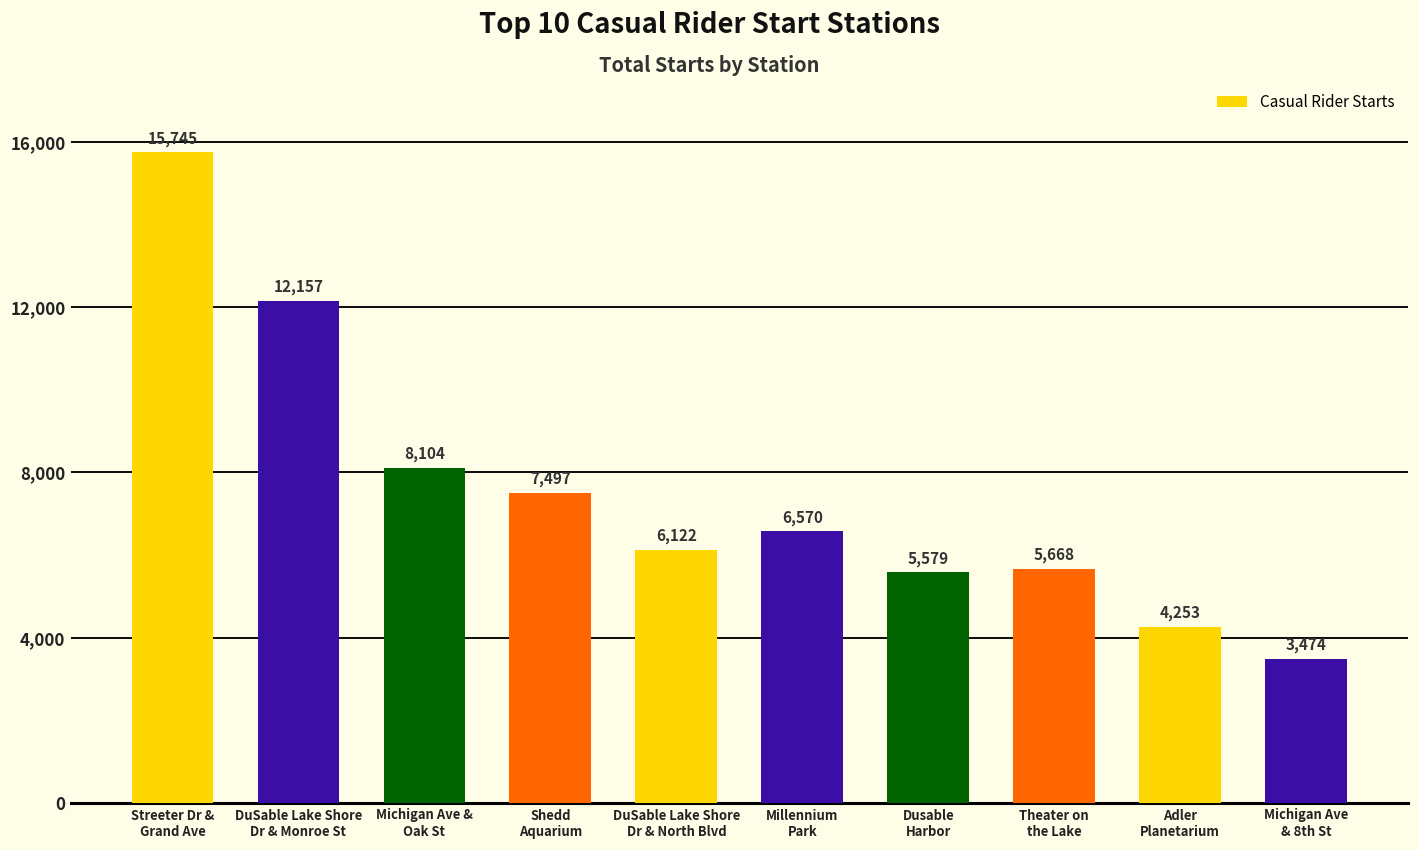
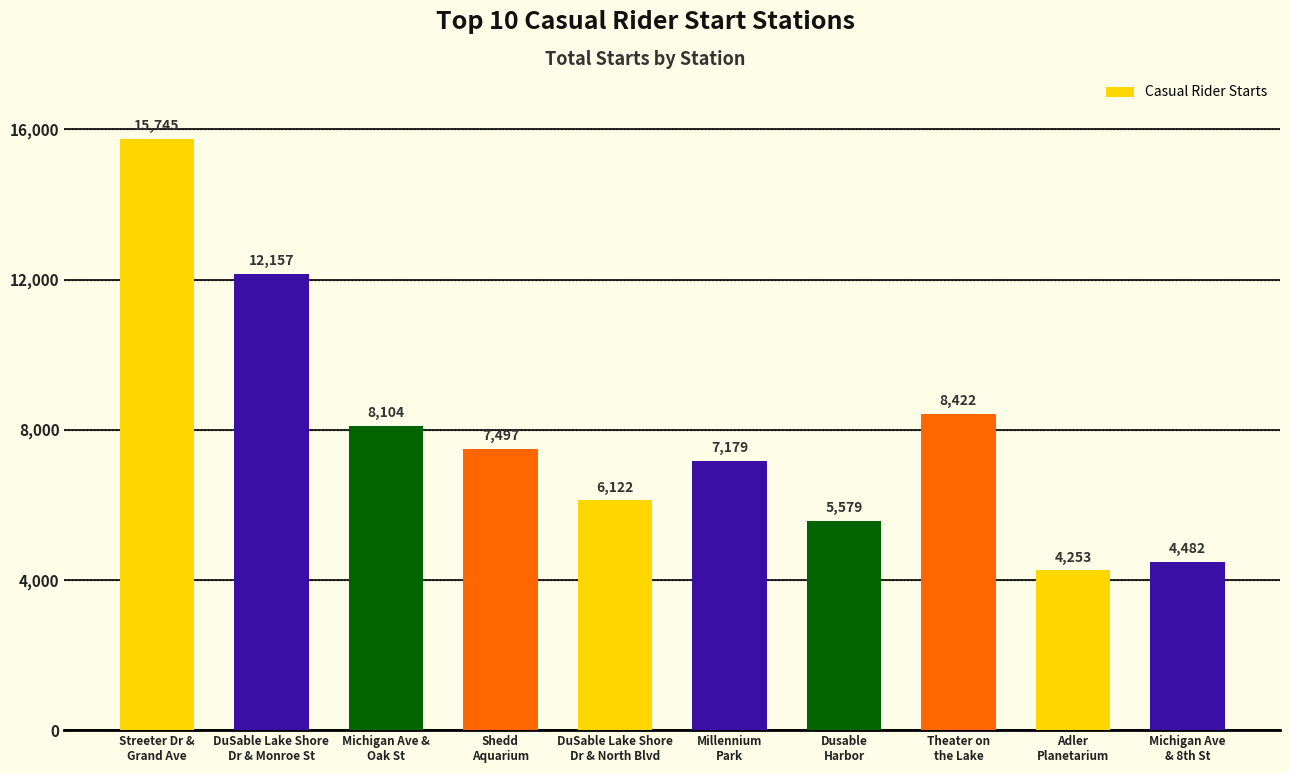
  {
    "Streeter Dr & Grand Ave": "15,745",
    "DuSable Lake Shore Dr & Monroe St": "12,157",
    "Michigan Ave & Oak St": "8,104",
    "Shedd Aquarium": "7,497",
    "DuSable Lake Shore Dr & North Blvd": "6,122",
-   "Millennium Park": "6,570",
+   "Millennium Park": "7,179",
    "Dusable Harbor": "5,579",
-   "Theater on the Lake": "5,668",
+   "Theater on the Lake": "8,422",
    "Adler Planetarium": "4,253",
-   "Michigan Ave & 8th St": "3,474"
+   "Michigan Ave & 8th St": "4,482"
  }
